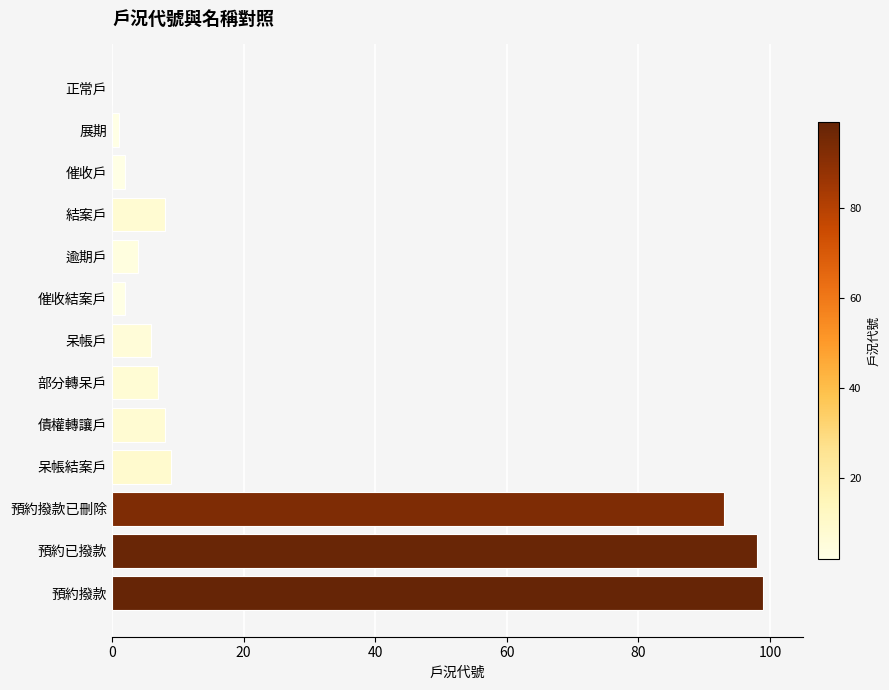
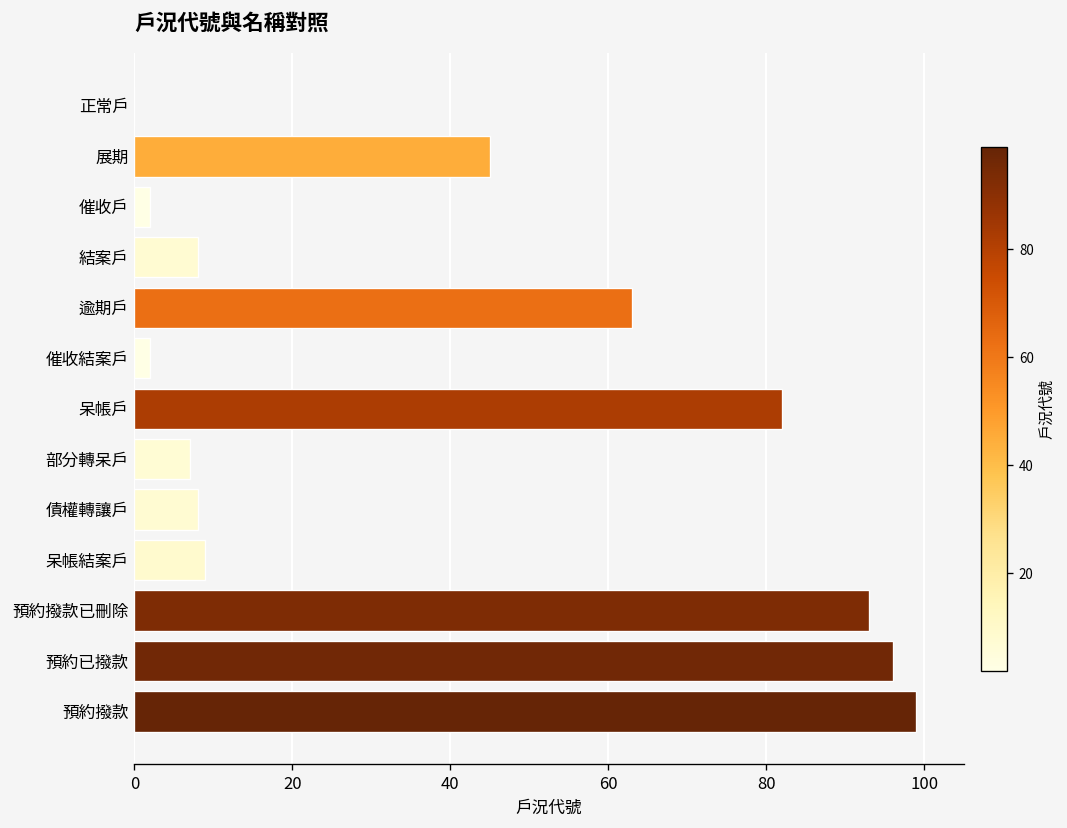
  {
    "正常戶": 0,
-   "展期": 1,
+   "展期": 45,
    "催收戶": 2,
    "結案戶": 8,
-   "逾期戶": 4,
+   "逾期戶": 63,
    "催收結案戶": 2,
-   "呆帳戶": 6,
+   "呆帳戶": 82,
    "部分轉呆戶": 7,
    "債權轉讓戶": 8,
    "呆帳結案戶": 9,
    "預約撥款已刪除": 93,
-   "預約已撥款": 98,
+   "預約已撥款": 96,
    "預約撥款": 99
  }
